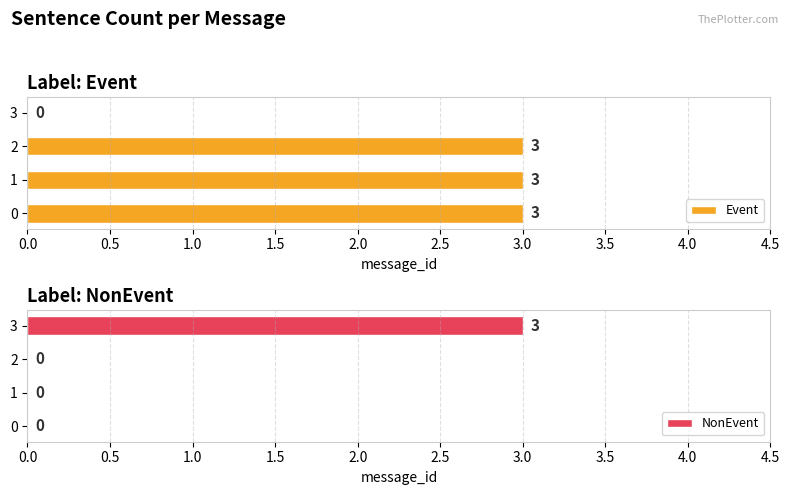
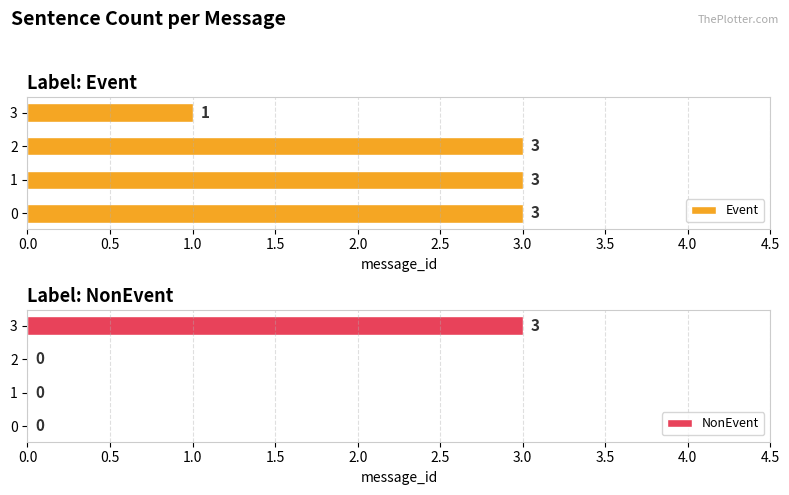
  {
    "Label: Event": {
-     "3": 0,
+     "3": 1,
      "2": 3,
      "1": 3,
      "0": 3
    },
    "Label: NonEvent": {
      "3": 3,
      "2": 0,
      "1": 0,
      "0": 0
    }
  }
